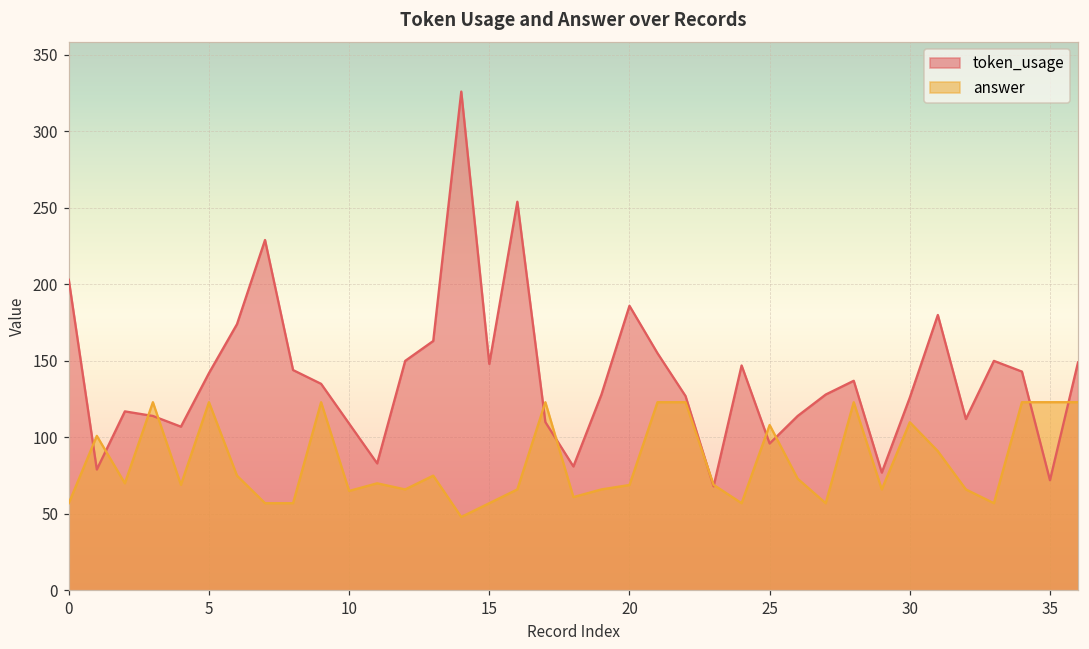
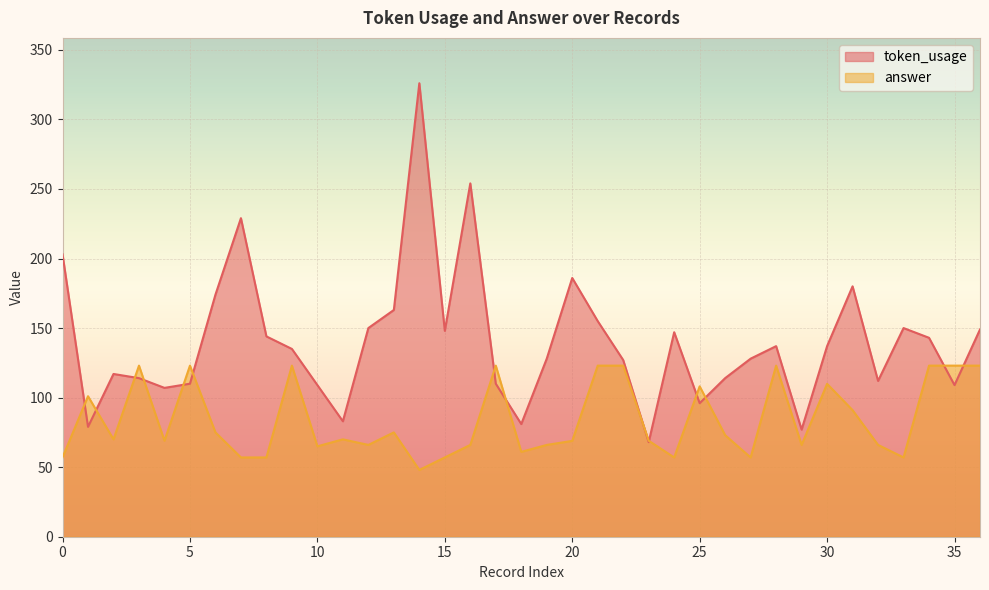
  {
    "token_usage": {
      "0": 203,
-     "5": 142,
+     "5": 110,
      "10": 109,
      "15": 148,
      "20": 186,
      "25": 96,
-     "30": 126,
-     "35": 72
+     "30": 137,
+     "35": 109
    },
    "answer": {
      "0": 57,
      "5": 123,
      "10": 65,
      "15": 57,
      "20": 69,
      "25": 108,
      "30": 110,
      "35": 123
    }
  }
